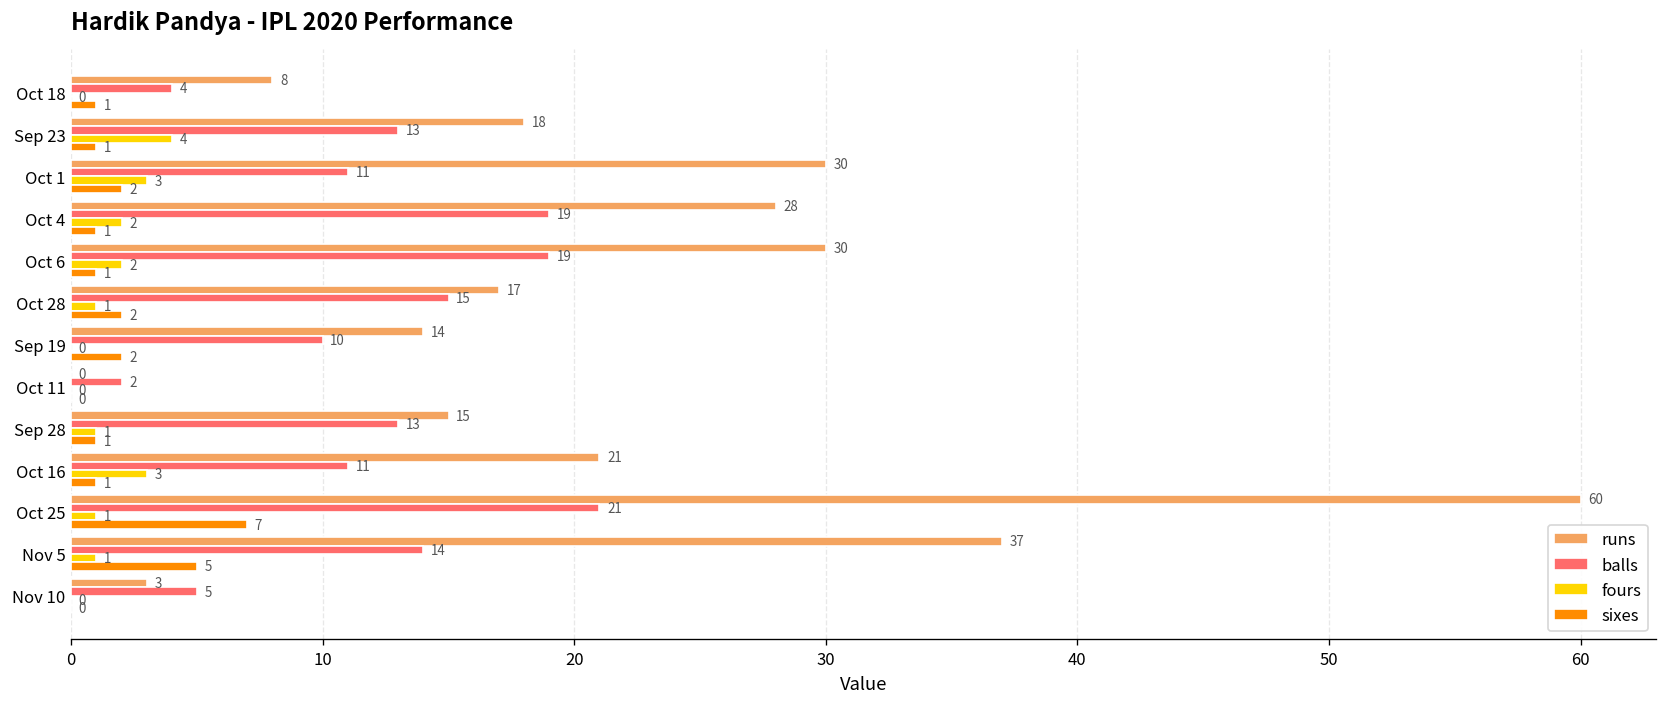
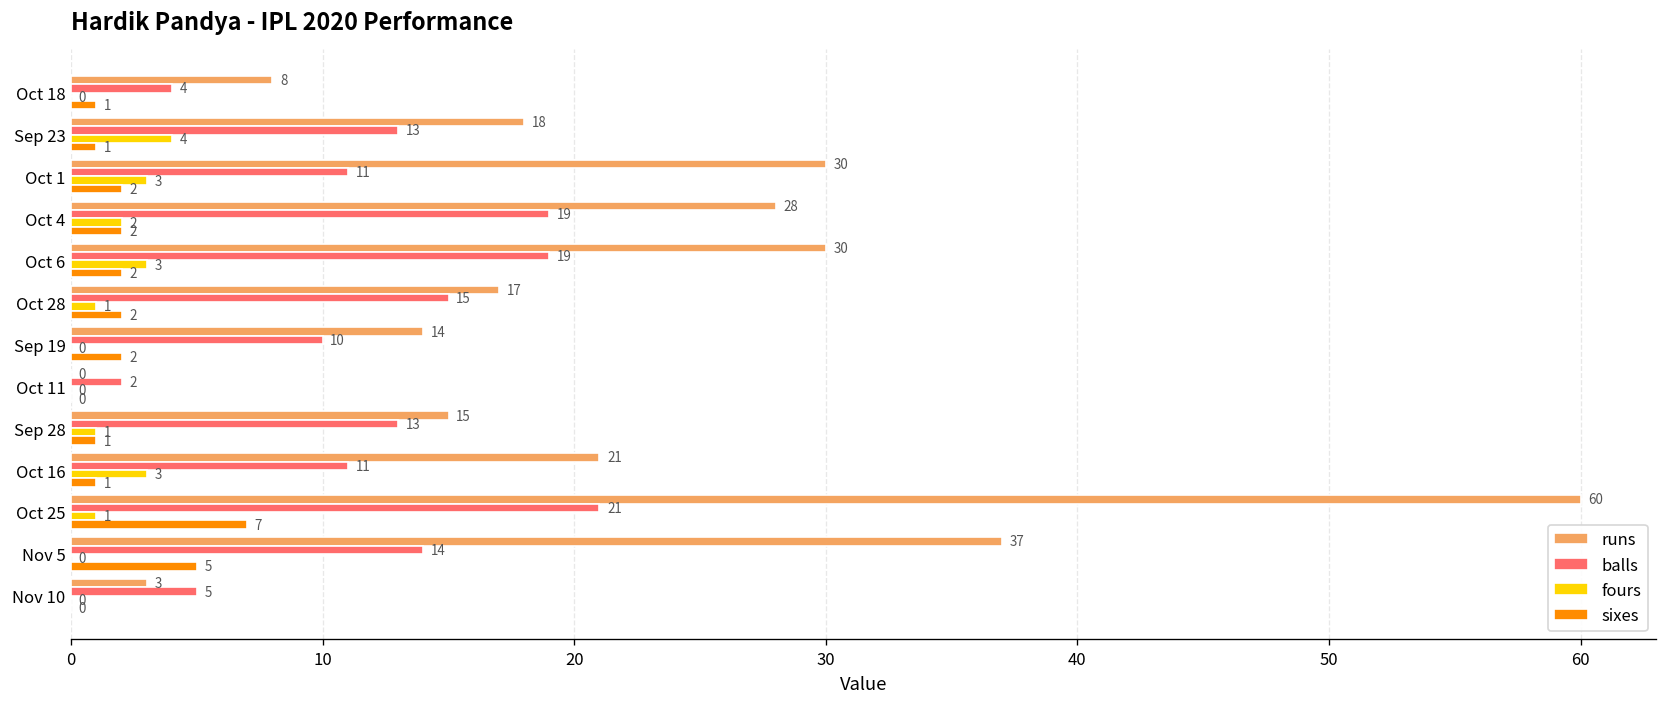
  {
    "fours": {
      "Oct 18": 0,
      "Sep 23": 4,
      "Oct 1": 3,
-     "Oct 6": 2,
+     "Oct 6": 3,
      "Oct 28": 1,
      "Sep 19": 0,
      "Oct 16": 3,
      "Oct 25": 1,
-     "Nov 5": 1
+     "Nov 5": 0
    },
    "sixes": {
      "Oct 18": 1,
      "Sep 23": 1,
      "Oct 1": 2,
-     "Oct 4": 1,
-     "Oct 6": 1,
+     "Oct 4": 2,
+     "Oct 6": 2,
      "Oct 28": 2,
      "Sep 19": 2,
      "Oct 16": 1,
      "Oct 25": 7,
      "Nov 5": 5
    }
  }
